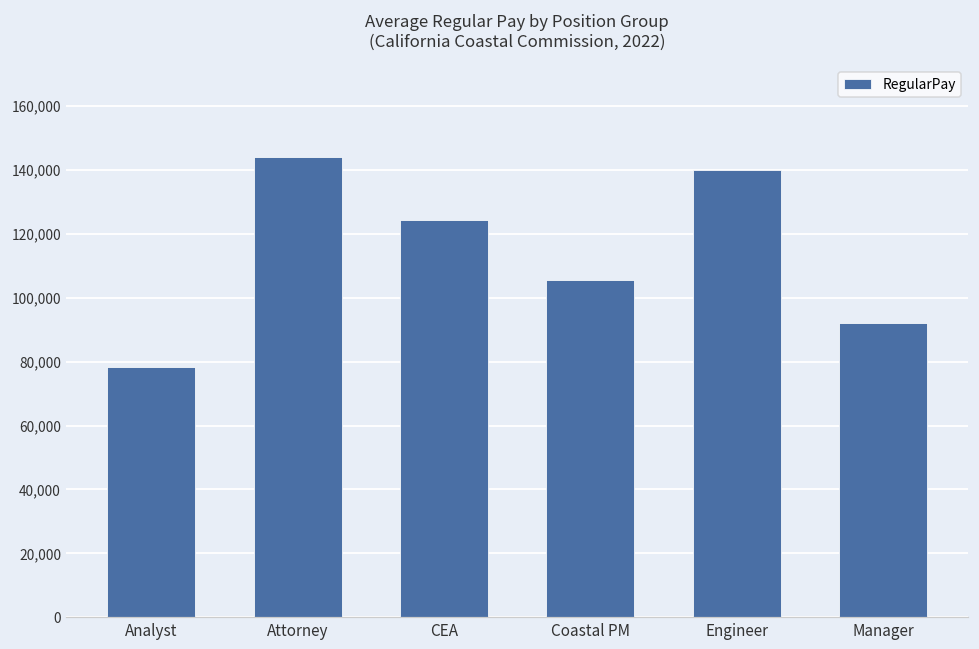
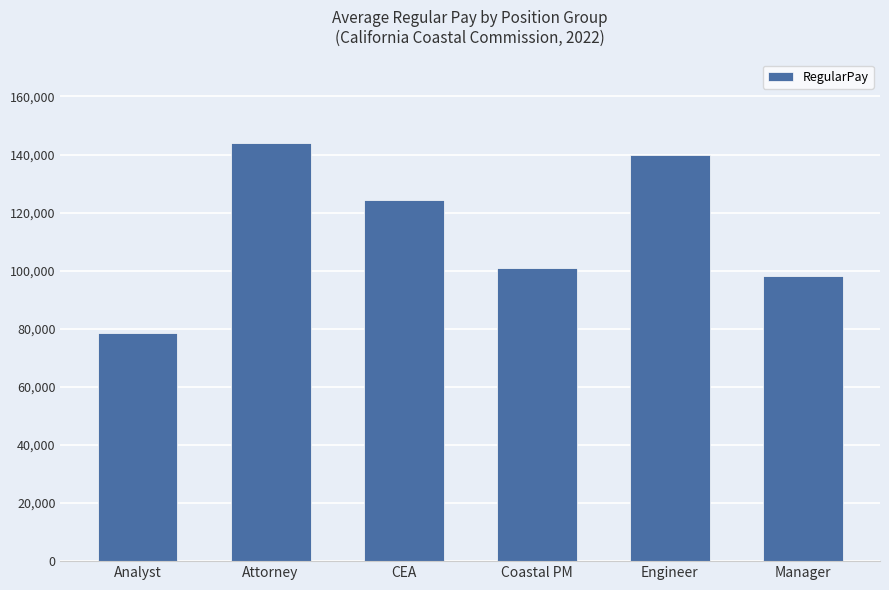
  {
    "Analyst": "78,000",
    "Attorney": "144,000",
    "CEA": "124,000",
-   "Coastal PM": "106,000",
+   "Coastal PM": "101,000",
    "Engineer": "140,000",
-   "Manager": "92,000"
+   "Manager": "98,000"
  }
